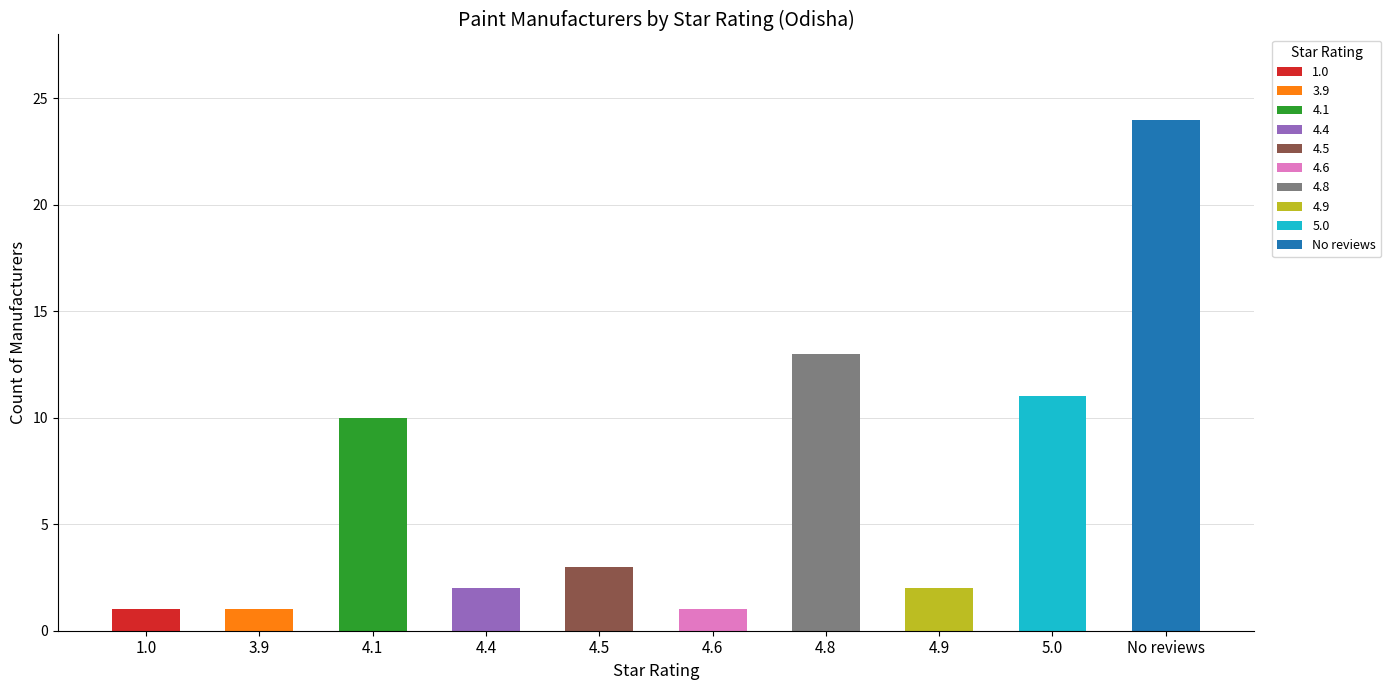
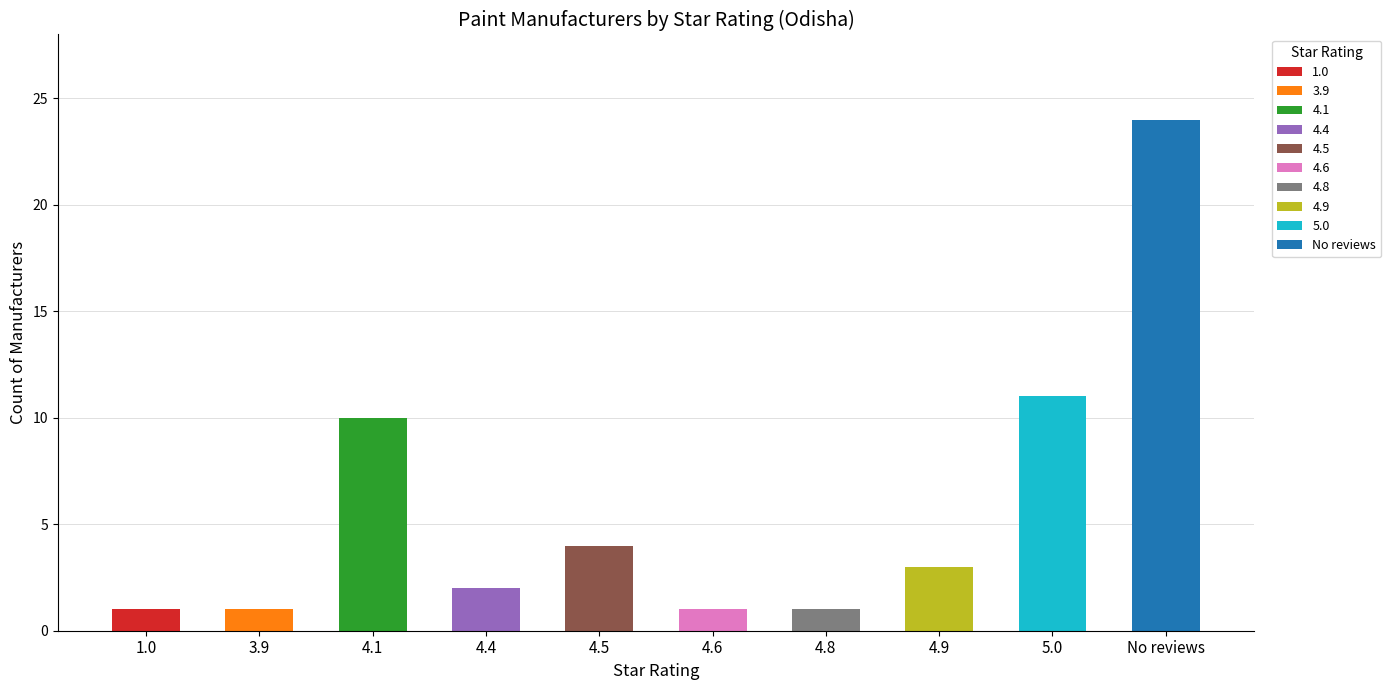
  {
    "1.0": 1,
    "3.9": 1,
    "4.1": 10,
    "4.4": 2,
-   "4.5": 3,
+   "4.5": 4,
    "4.6": 1,
-   "4.8": 13,
-   "4.9": 2,
+   "4.8": 1,
+   "4.9": 3,
    "5.0": 11,
    "No reviews": 24
  }
